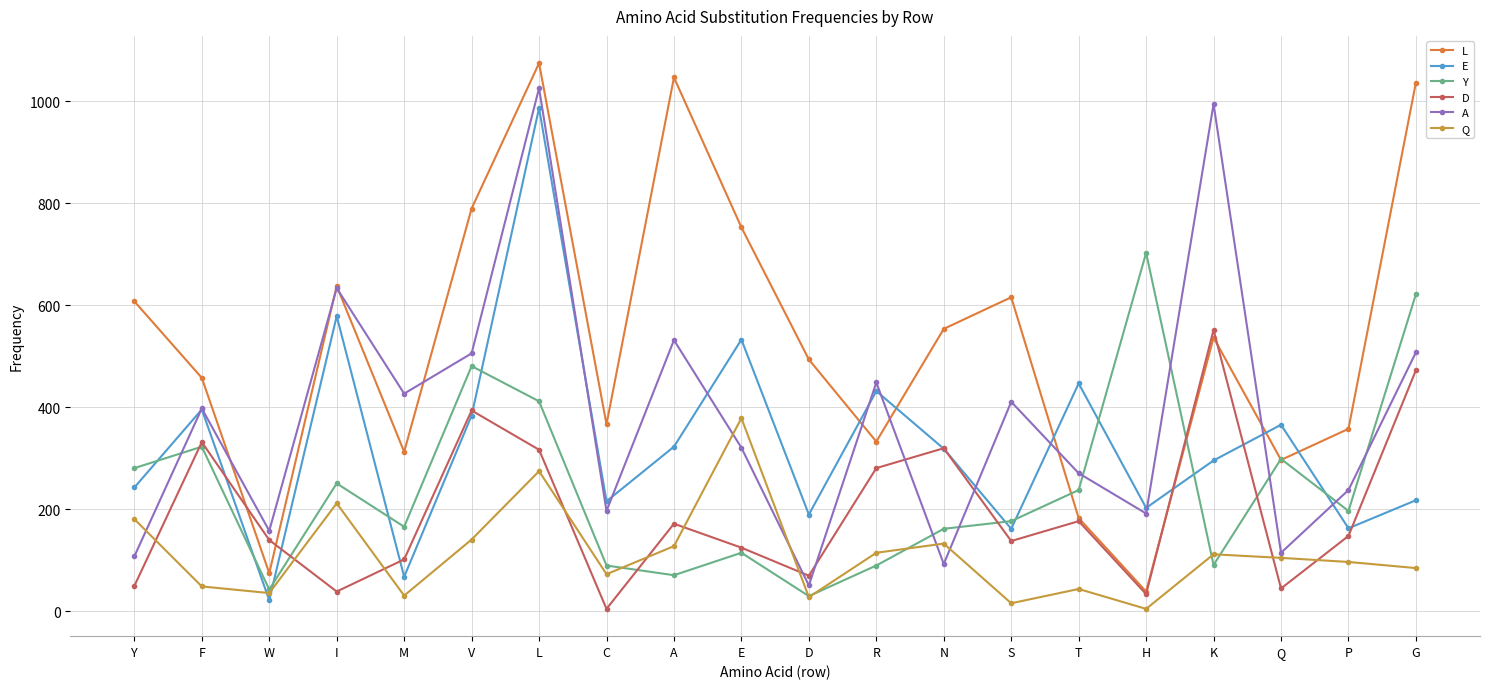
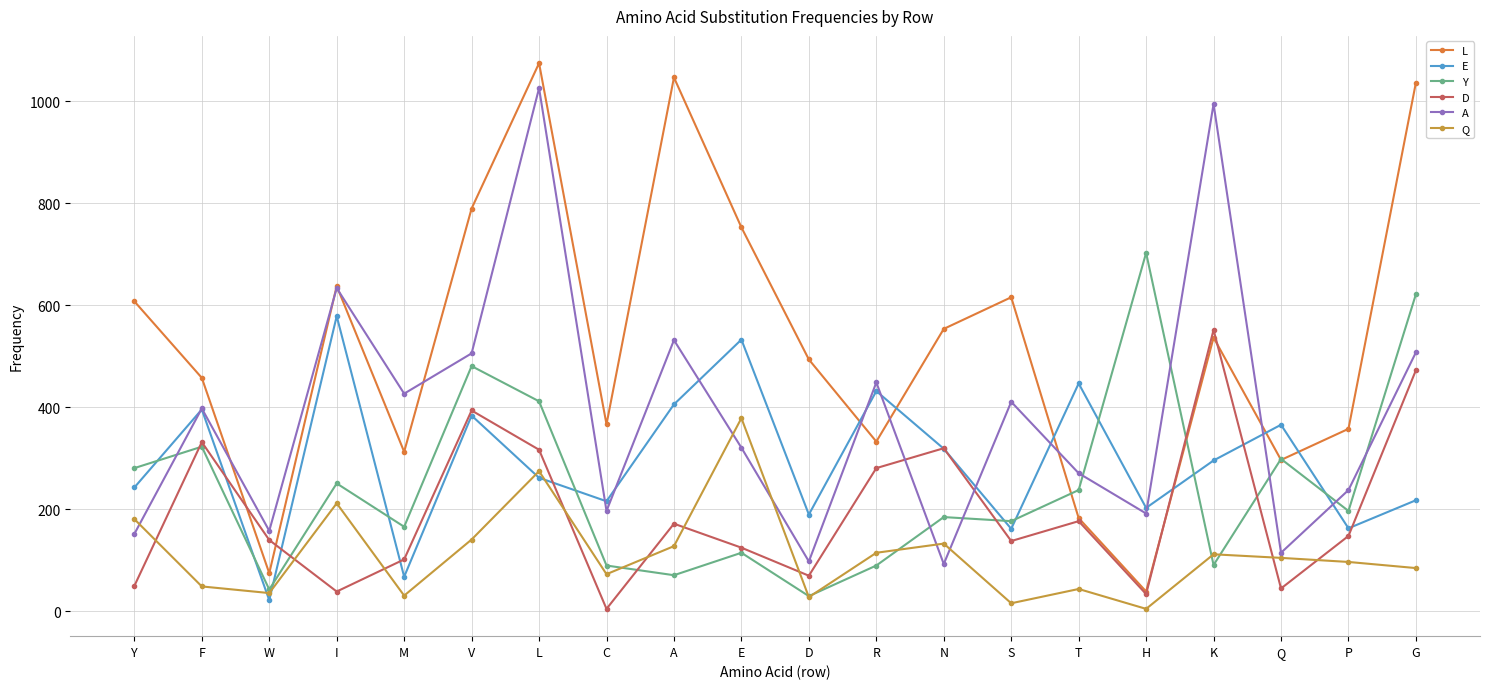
  {
    "E": {
      "Y": 240,
      "W": 20,
      "I": 580,
      "M": 70,
      "V": 380,
-     "L": 990,
+     "L": 260,
      "C": 220,
-     "A": 320,
+     "A": 410,
      "E": 530,
      "D": 190,
      "R": 430,
      "S": 160,
      "T": 450,
      "H": 200,
      "K": 300,
      "Q": 370,
      "P": 160,
      "G": 220
    },
    "Y": {
      "Y": 280,
      "F": 320,
      "W": 40,
      "I": 250,
      "M": 170,
      "V": 480,
      "L": 410,
      "C": 90,
      "A": 70,
      "E": 120,
      "R": 90,
-     "N": 160,
+     "N": 190,
      "S": 180,
      "T": 240,
      "H": 700,
      "K": 90,
      "P": 200,
      "G": 620
    },
    "A": {
-     "Y": 110,
+     "Y": 150,
      "W": 160,
      "M": 430,
      "V": 510,
      "L": 1030,
      "C": 200,
      "A": 530,
      "E": 320,
-     "D": 50,
+     "D": 100,
      "R": 450,
      "N": 90,
      "S": 410,
      "T": 270,
      "H": 190,
      "K": 1000,
      "Q": 120,
      "P": 240,
      "G": 510
    }
  }
